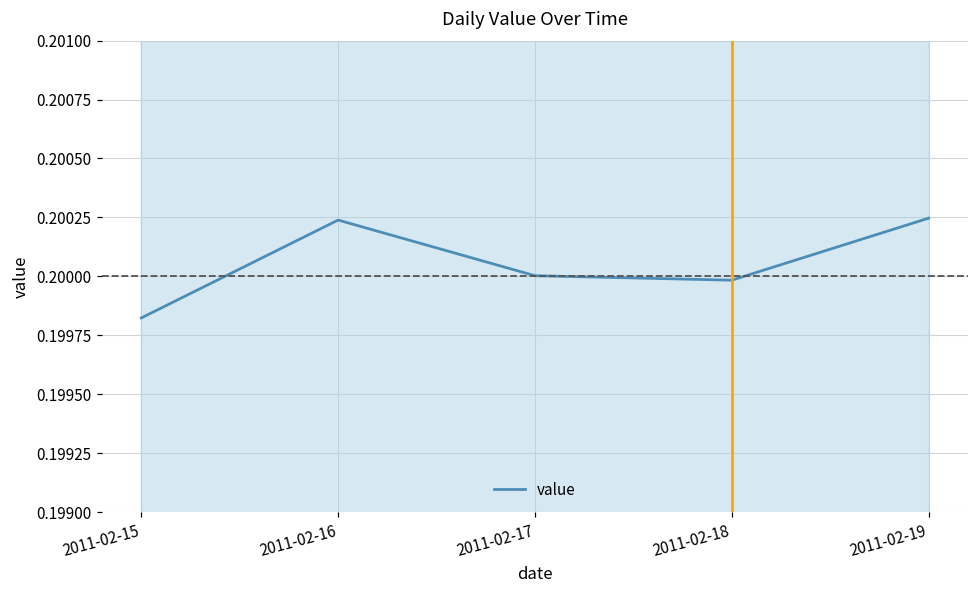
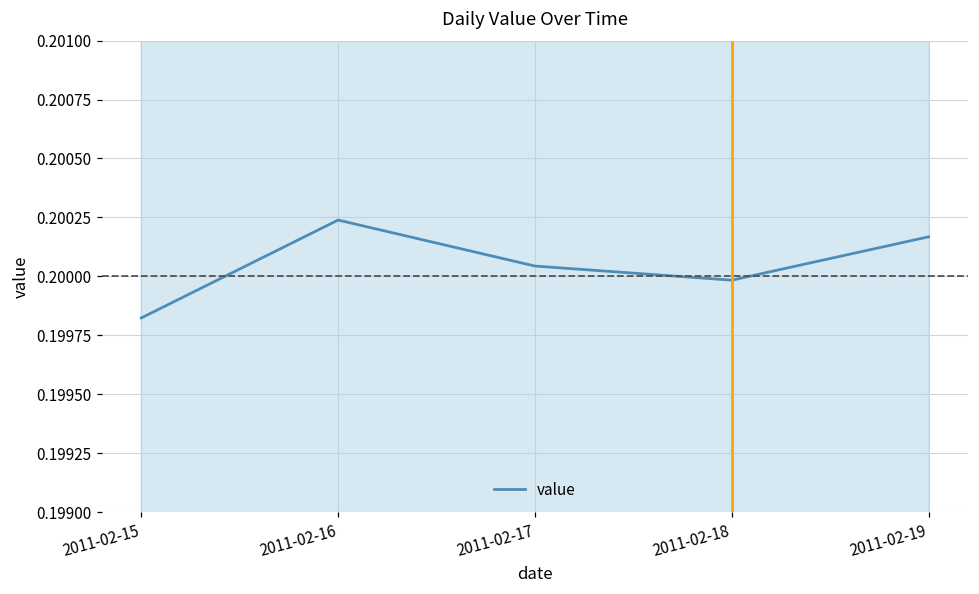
  {
    "value": {
      "2011-02-15": 0.19982,
      "2011-02-16": 0.20024,
-     "2011-02-17": 0.20000,
+     "2011-02-17": 0.20004,
      "2011-02-18": 0.19998,
-     "2011-02-19": 0.20025
+     "2011-02-19": 0.20017
    }
  }
